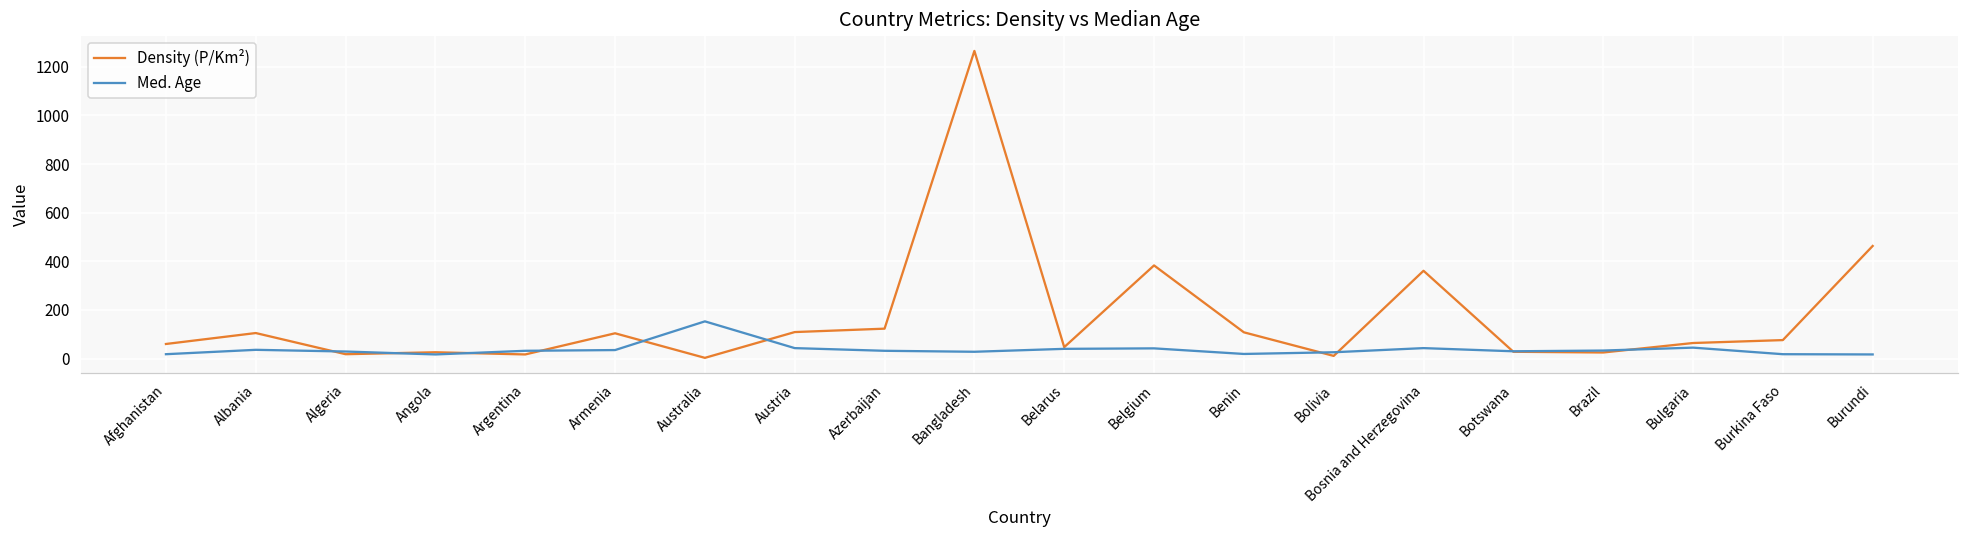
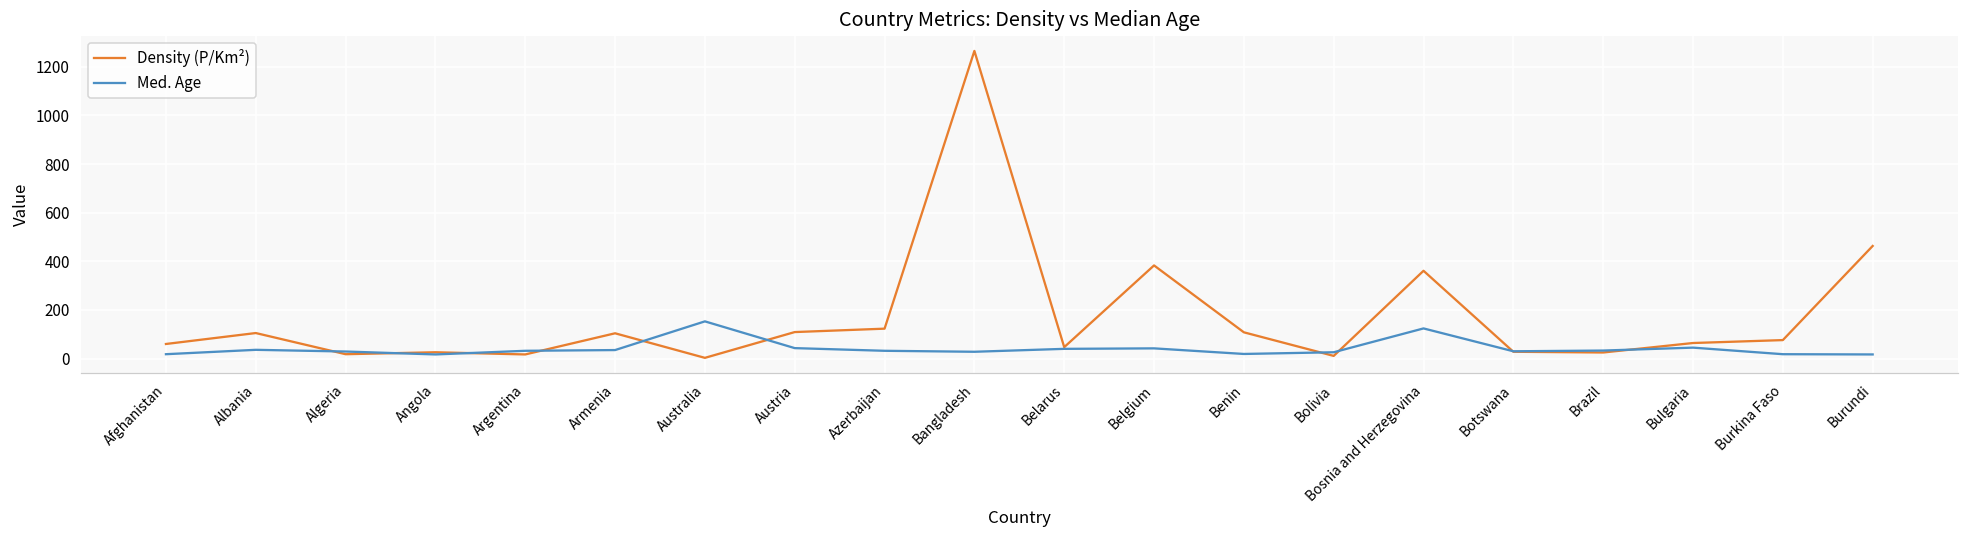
  {
    "Density (P/Km²)": {
      "Afghanistan": 60,
      "Albania": 110,
      "Argentina": 20,
      "Armenia": 100,
      "Australia": 0,
      "Austria": 110,
      "Azerbaijan": 120,
      "Bangladesh": 1270,
      "Belgium": 380,
      "Benin": 110,
      "Bolivia": 10,
      "Bosnia and Herzegovina": 360,
      "Bulgaria": 60,
      "Burkina Faso": 80,
      "Burundi": 460
    },
    "Med. Age": {
      "Afghanistan": 20,
      "Albania": 40,
      "Argentina": 30,
      "Armenia": 40,
      "Australia": 150,
      "Austria": 40,
      "Azerbaijan": 30,
      "Bangladesh": 30,
      "Belgium": 40,
      "Benin": 20,
      "Bolivia": 30,
-     "Bosnia and Herzegovina": 40,
+     "Bosnia and Herzegovina": 120,
      "Bulgaria": 50,
      "Burkina Faso": 20,
      "Burundi": 20
    }
  }
